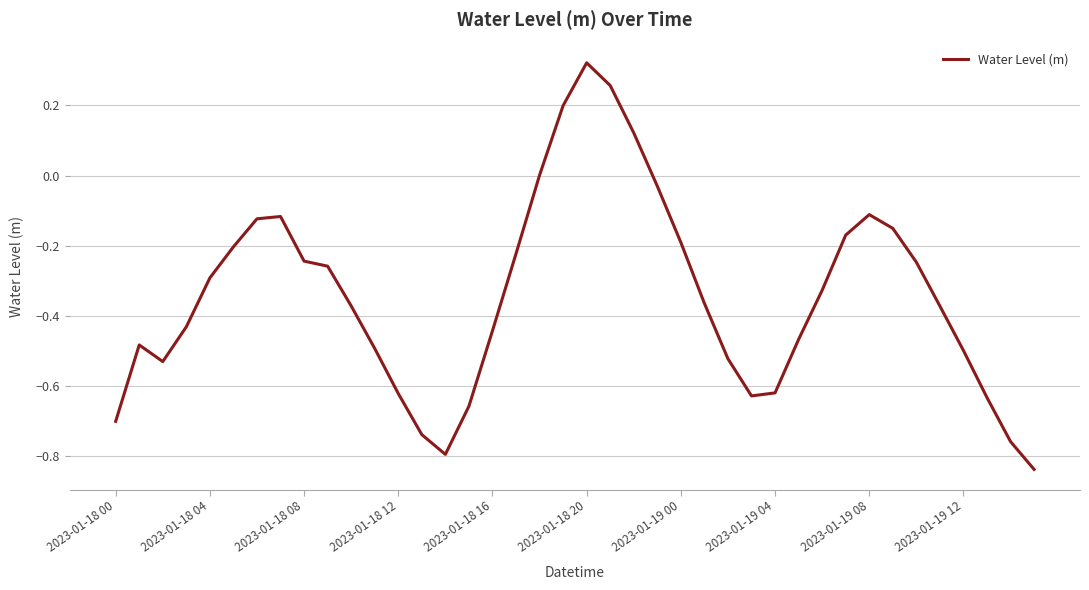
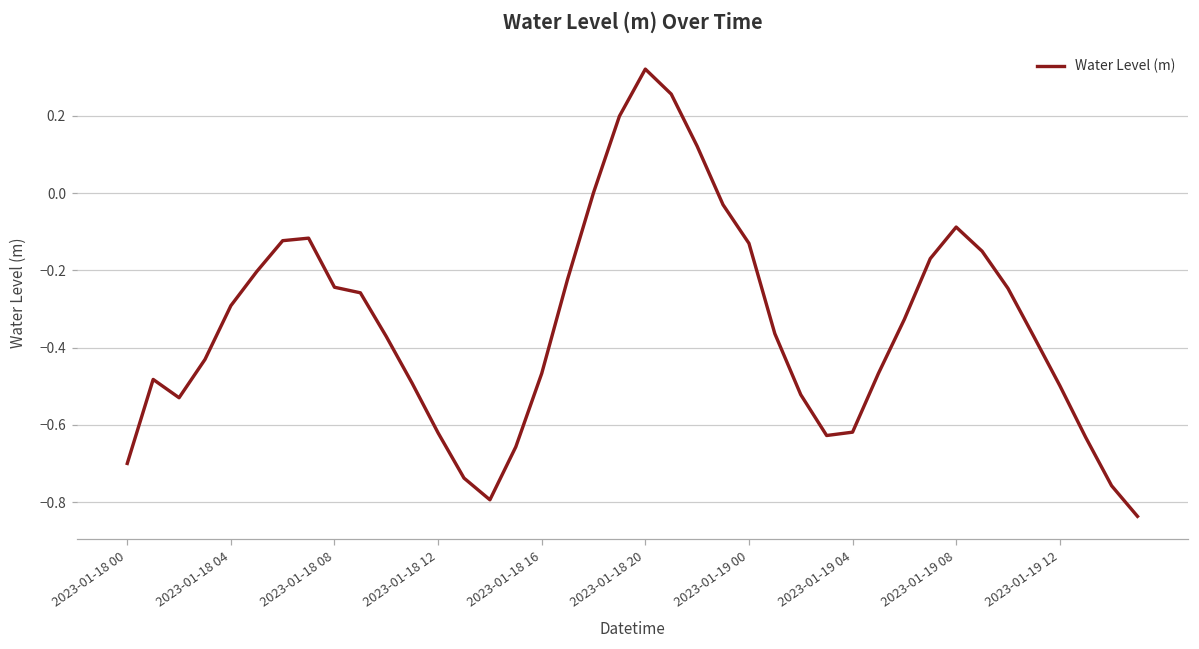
  {
    "2023-01-18 00": -0.70,
    "2023-01-18 04": -0.29,
    "2023-01-18 08": -0.24,
    "2023-01-18 12": -0.62,
-   "2023-01-18 16": -0.44,
+   "2023-01-18 16": -0.47,
    "2023-01-18 20": 0.32,
-   "2023-01-19 00": -0.19,
+   "2023-01-19 00": -0.13,
    "2023-01-19 04": -0.62,
-   "2023-01-19 08": -0.11,
+   "2023-01-19 08": -0.09,
    "2023-01-19 12": -0.50
  }
